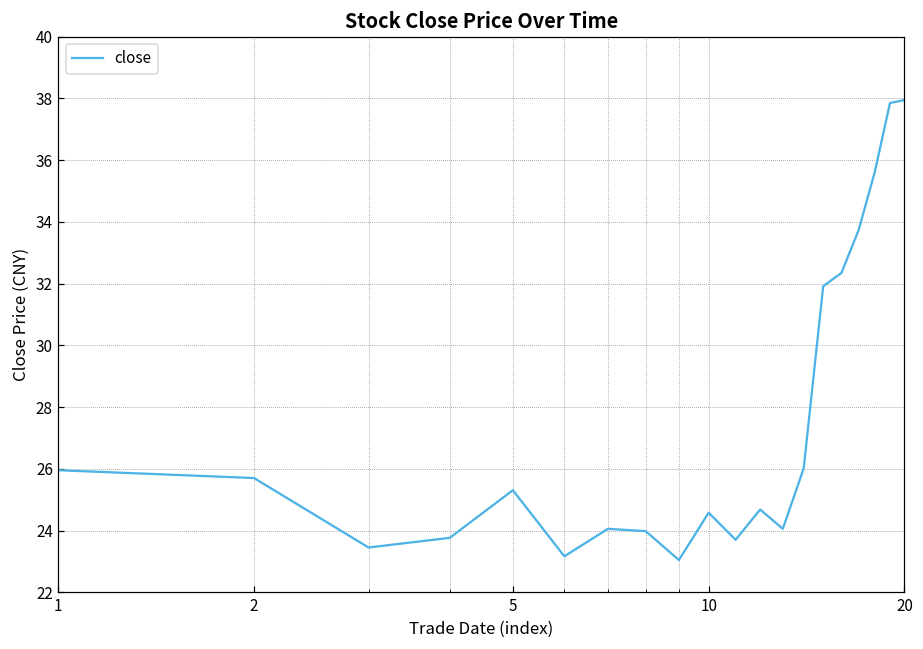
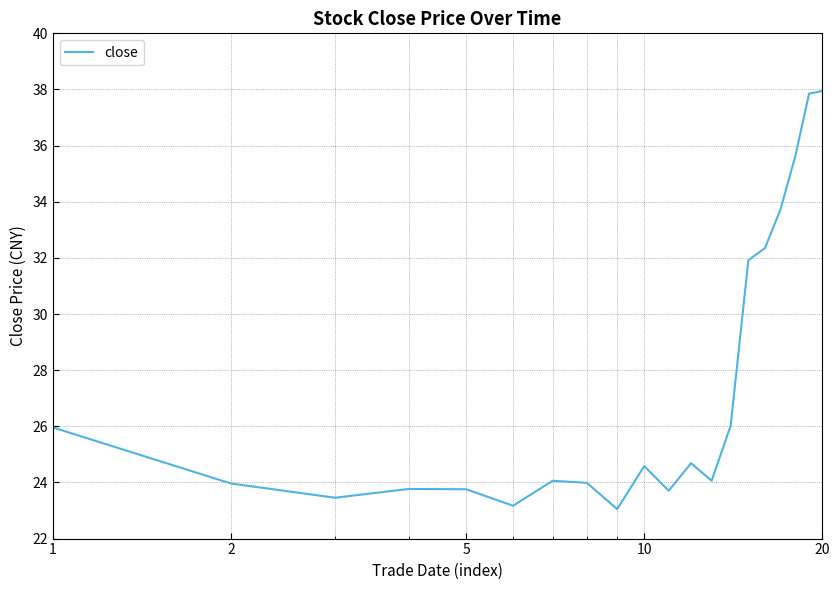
  {
    "1": 26.0,
-   "2": 25.7,
-   "5": 25.3,
+   "2": 24.0,
+   "5": 23.8,
    "10": 24.6,
    "20": 37.9
  }
